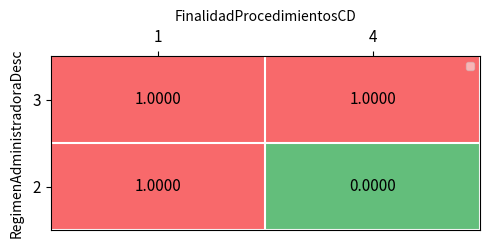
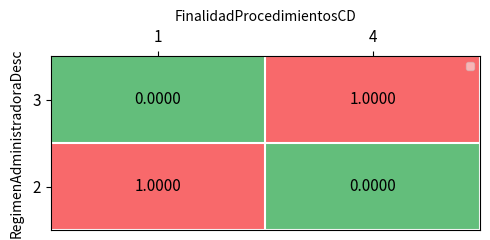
  {
    "3": {
-     "1": 1.0000,
+     "1": 0.0000,
      "4": 1.0000
    },
    "2": {
      "1": 1.0000,
      "4": 0.0000
    }
  }
